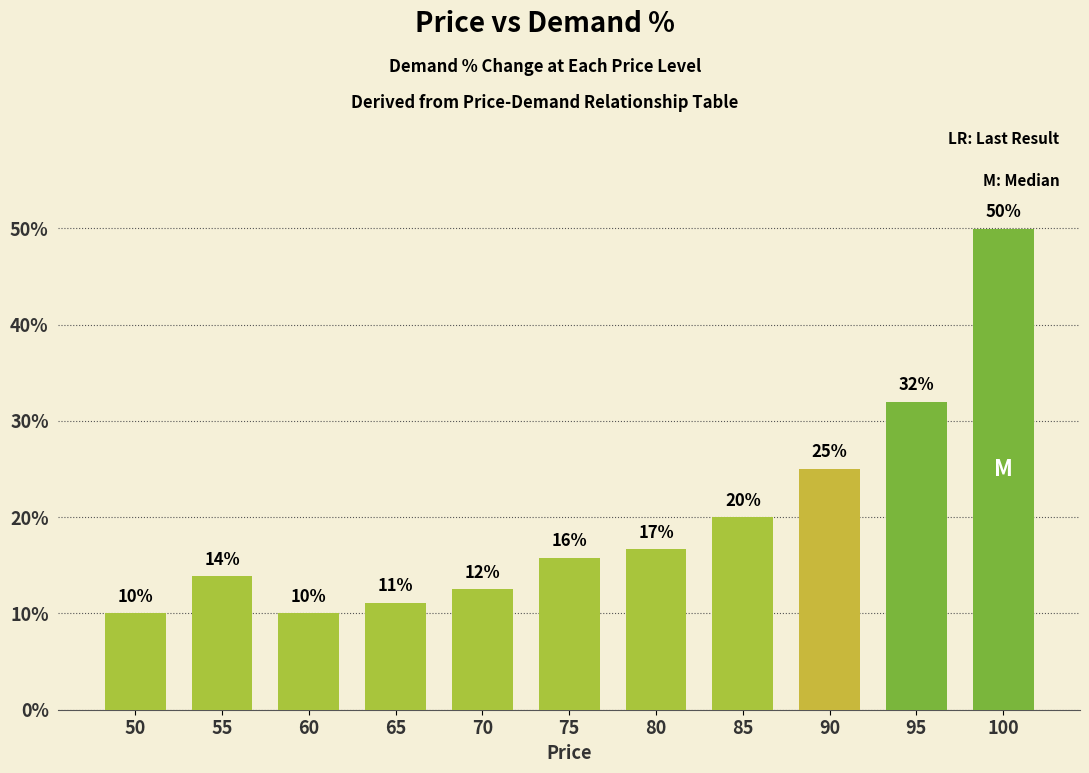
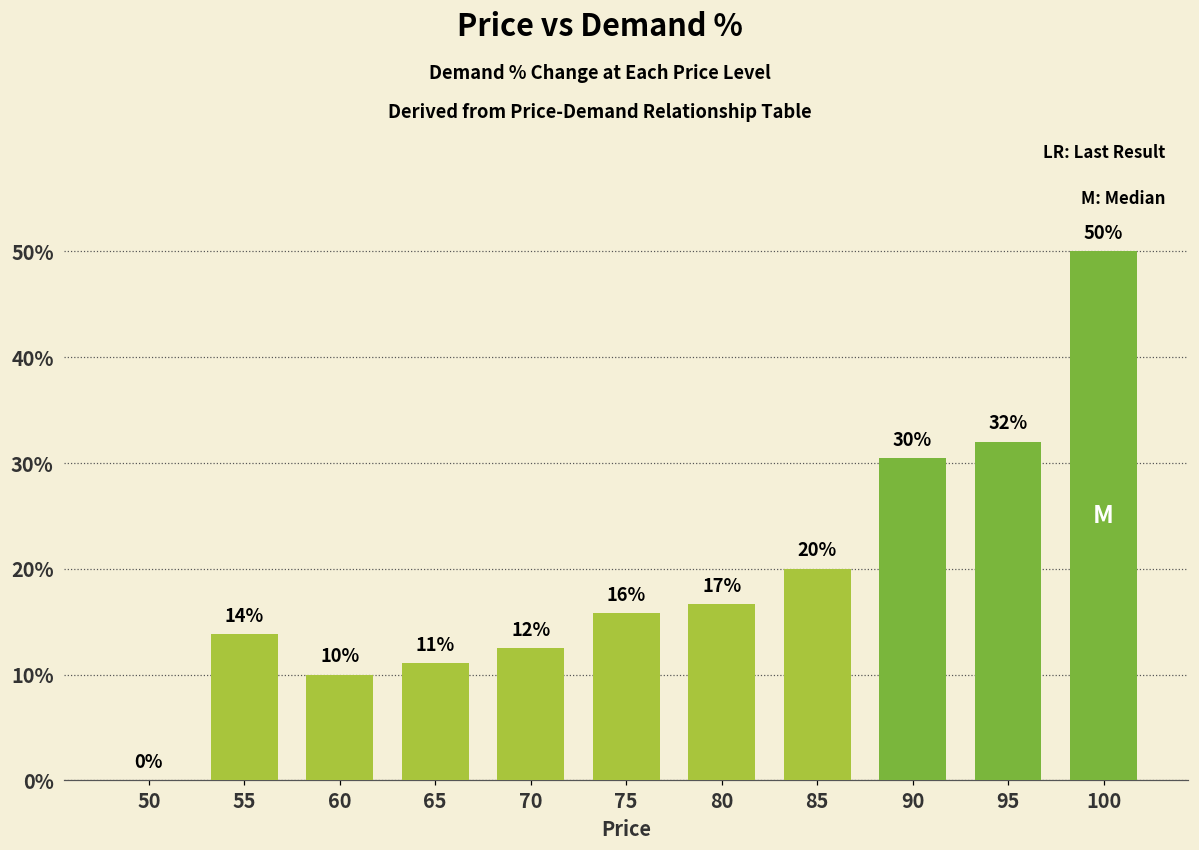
  {
-   "50": "10%",
+   "50": "0%",
    "55": "14%",
    "60": "10%",
    "65": "11%",
    "70": "12%",
    "75": "16%",
    "80": "17%",
    "85": "20%",
-   "90": "25%",
+   "90": "30%",
    "95": "32%",
    "100": "50%"
  }
